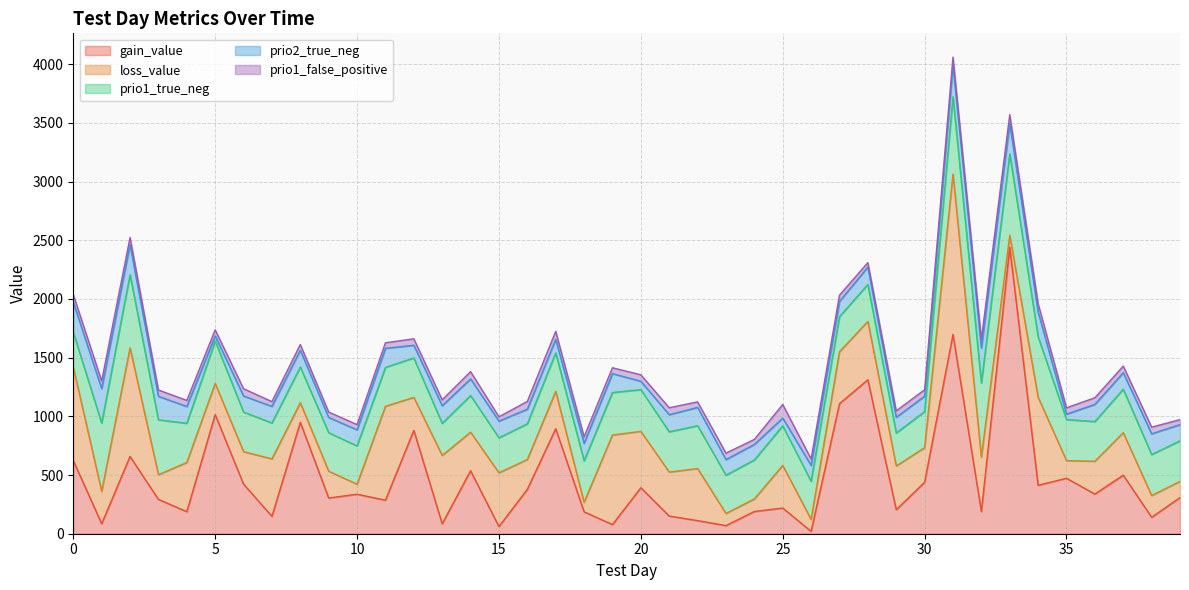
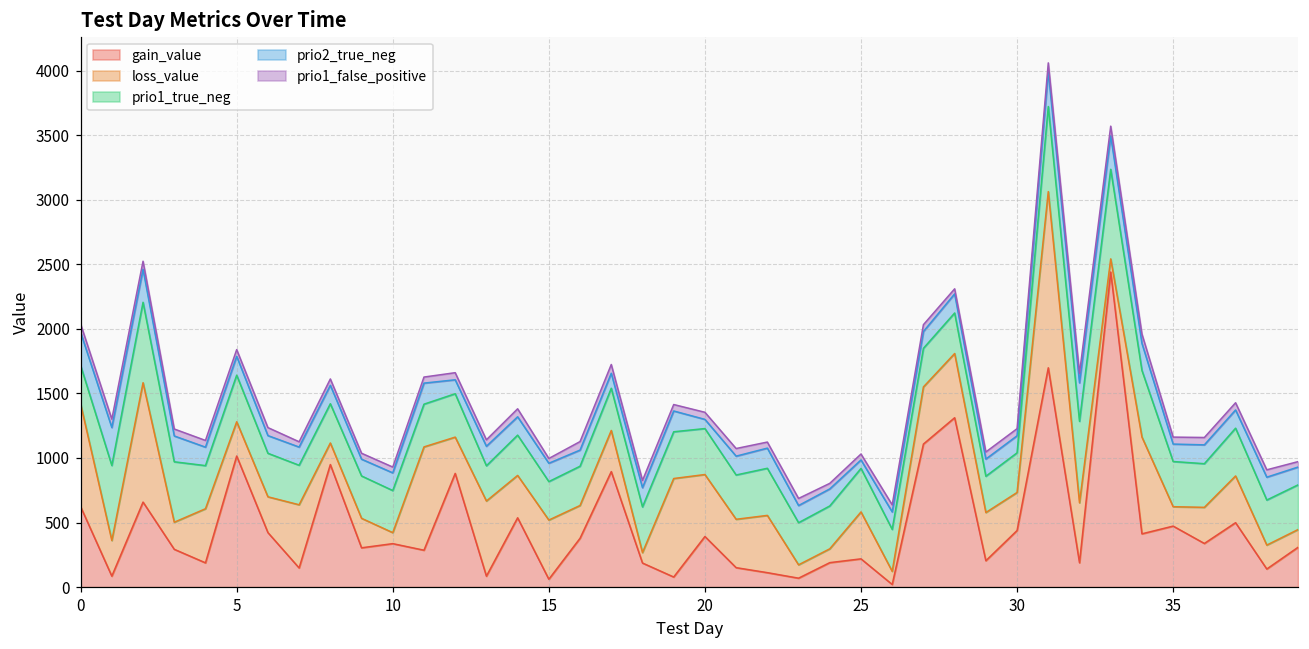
  {
    "prio1_true_neg": {
      "0": 300,
      "5": 360,
      "10": 330,
      "15": 300,
      "20": 360,
      "25": 340,
      "30": 310,
      "35": 350
    },
    "prio2_true_neg": {
      "0": 260,
-     "5": 40,
+     "5": 150,
      "10": 140,
      "15": 140,
      "20": 70,
      "25": 70,
      "30": 130,
-     "35": 50
+     "35": 140
    },
    "prio1_false_positive": {
      "0": 60,
      "5": 50,
      "10": 50,
      "15": 40,
      "20": 60,
-     "25": 120,
+     "25": 50,
      "30": 60,
      "35": 50
    }
  }
